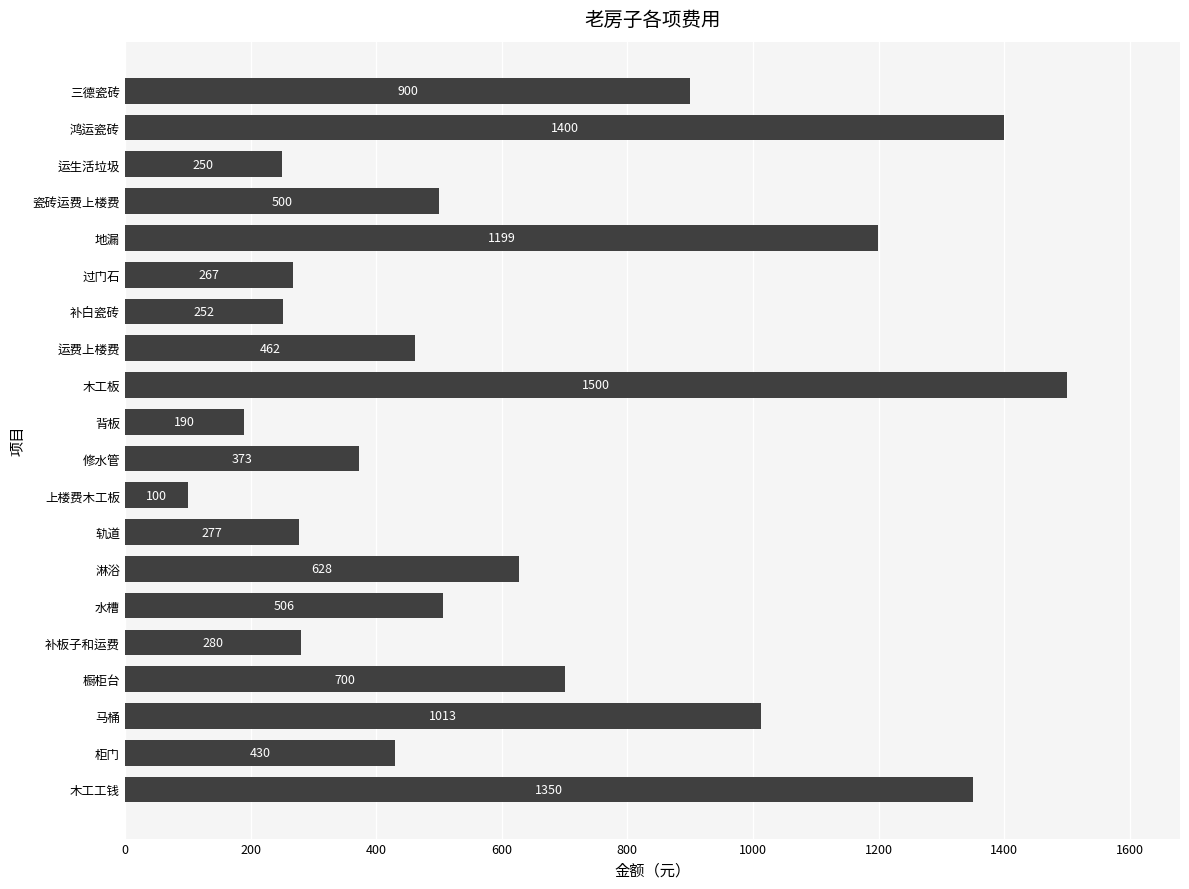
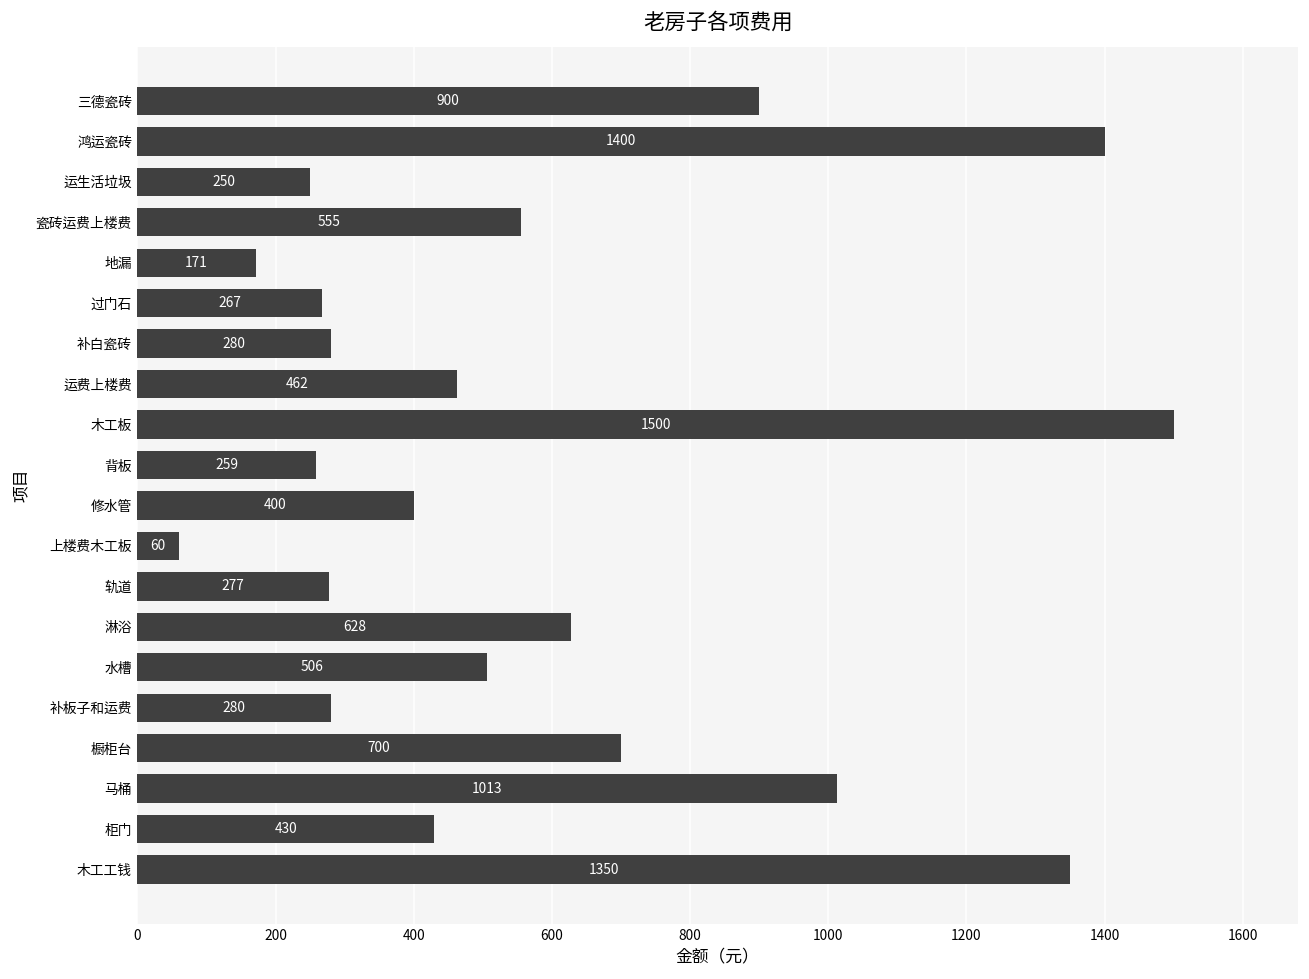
  {
    "三德瓷砖": 900,
    "鸿运瓷砖": 1400,
    "运生活垃圾": 250,
-   "瓷砖运费上楼费": 500,
-   "地漏": 1199,
+   "瓷砖运费上楼费": 555,
+   "地漏": 171,
    "过门石": 267,
-   "补白瓷砖": 252,
+   "补白瓷砖": 280,
    "运费上楼费": 462,
    "木工板": 1500,
-   "背板": 190,
-   "修水管": 373,
-   "上楼费木工板": 100,
+   "背板": 259,
+   "修水管": 400,
+   "上楼费木工板": 60,
    "轨道": 277,
    "淋浴": 628,
    "水槽": 506,
    "补板子和运费": 280,
    "橱柜台": 700,
    "马桶": 1013,
    "柜门": 430,
    "木工工钱": 1350
  }
